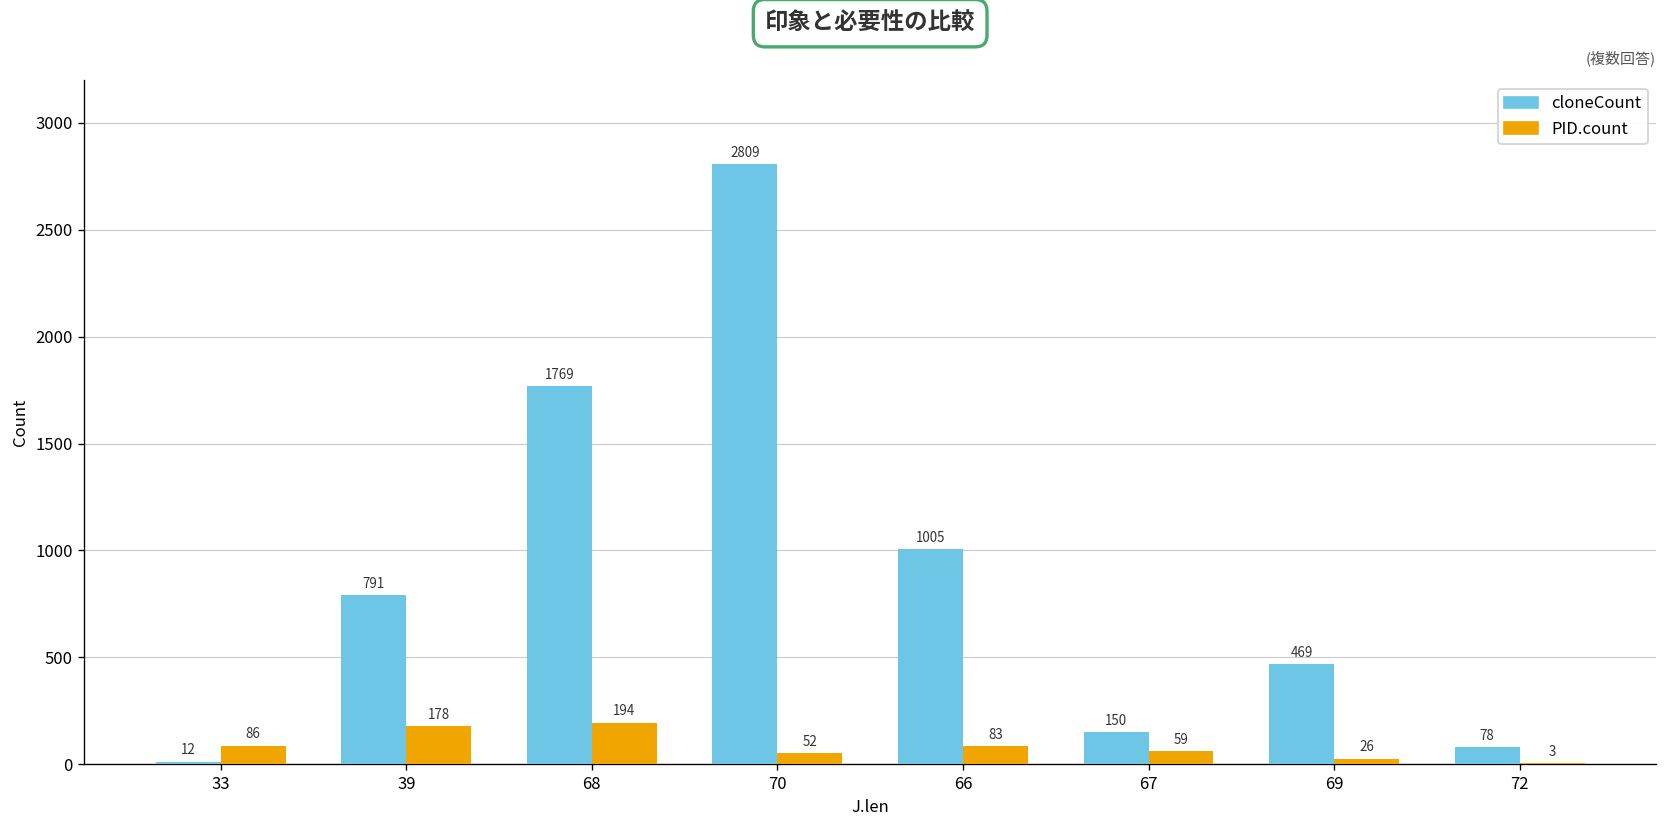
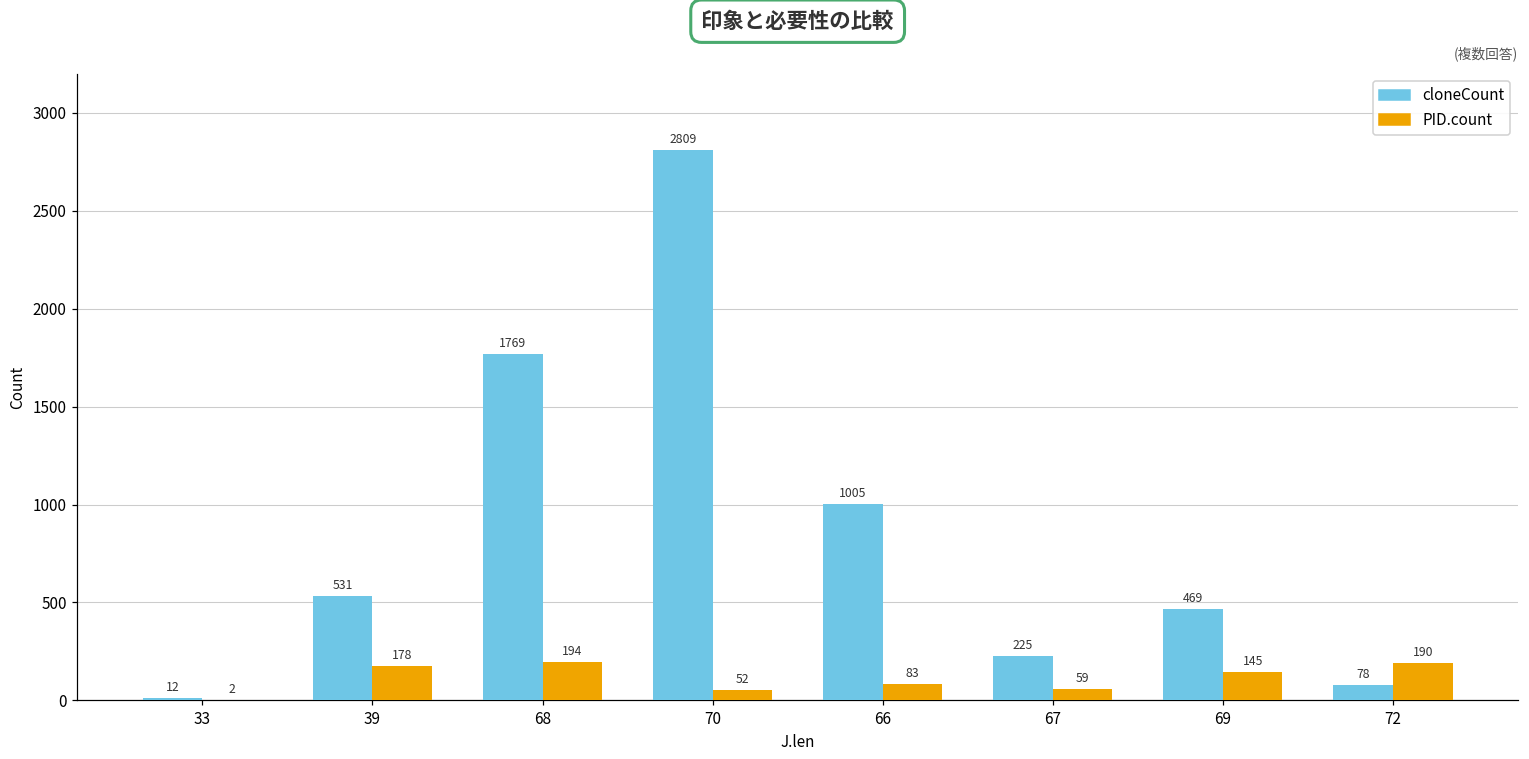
  {
    "cloneCount": {
      "33": 12,
-     "39": 791,
+     "39": 531,
      "68": 1769,
      "70": 2809,
      "66": 1005,
-     "67": 150,
+     "67": 225,
      "69": 469,
      "72": 78
    },
    "PID.count": {
-     "33": 86,
+     "33": 2,
      "39": 178,
      "68": 194,
      "70": 52,
      "66": 83,
      "67": 59,
-     "69": 26,
-     "72": 3
+     "69": 145,
+     "72": 190
    }
  }
